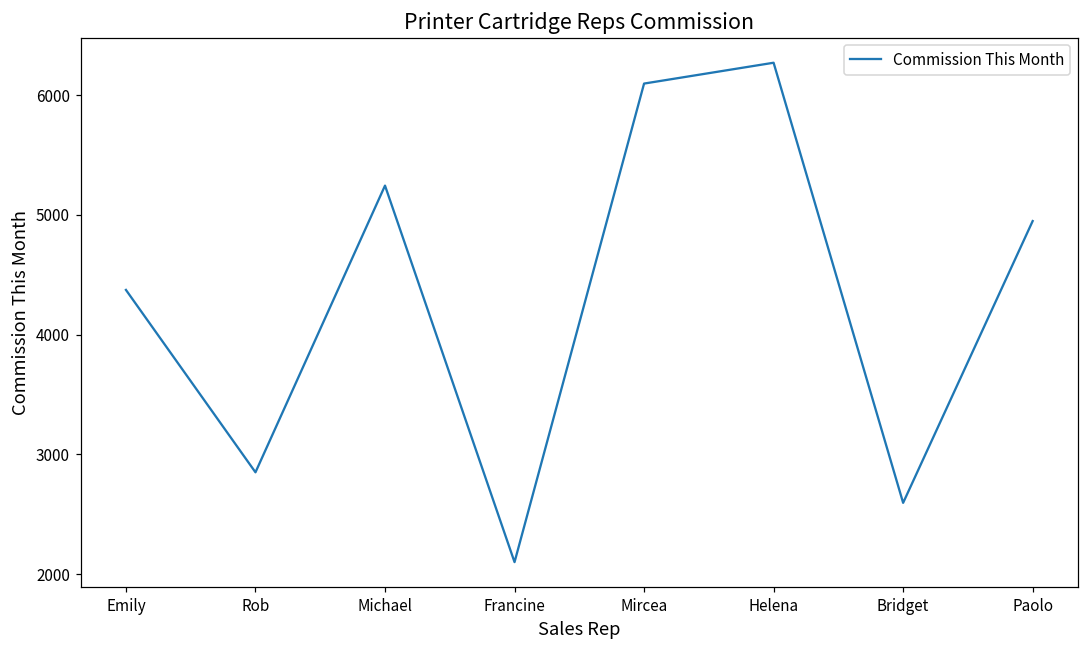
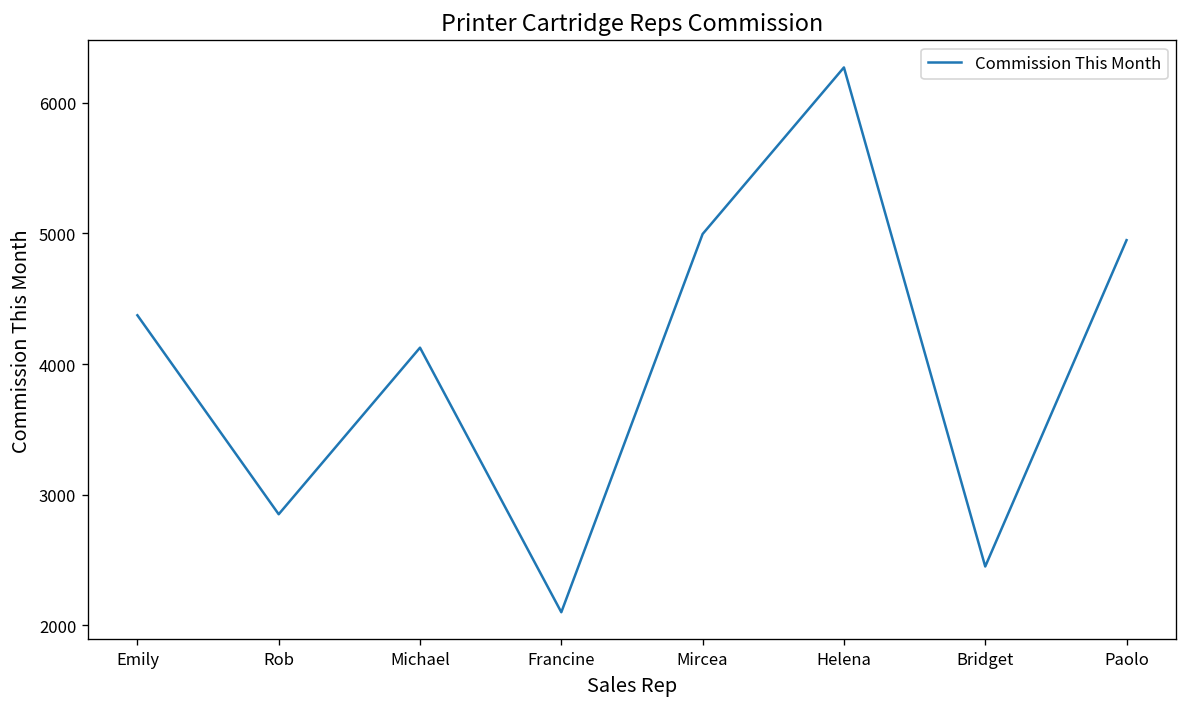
  {
    "Emily": 4370,
    "Rob": 2850,
-   "Michael": 5240,
+   "Michael": 4130,
    "Francine": 2100,
-   "Mircea": 6100,
+   "Mircea": 5000,
    "Helena": 6270,
-   "Bridget": 2600,
+   "Bridget": 2450,
    "Paolo": 4950
  }
